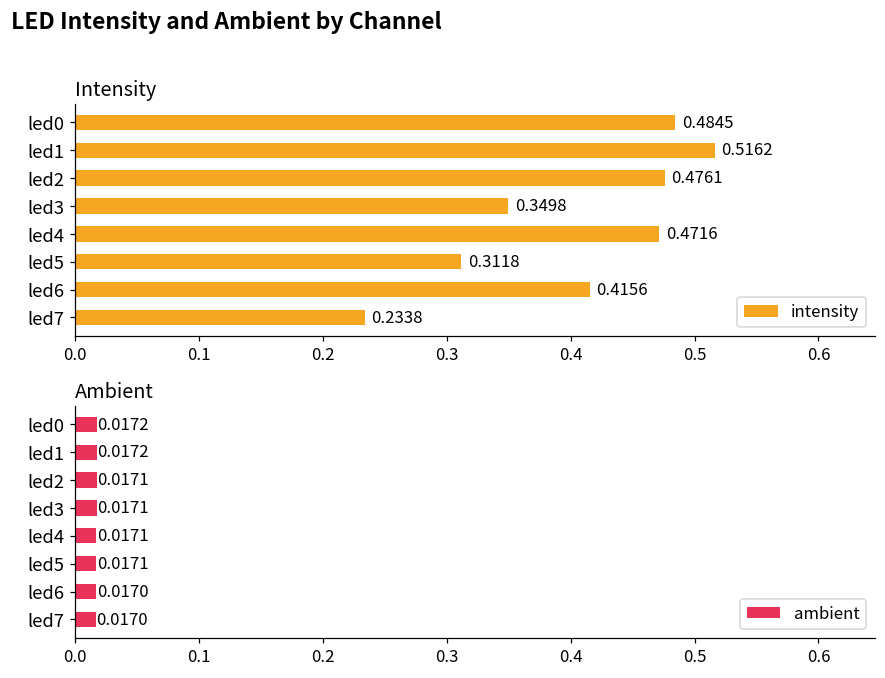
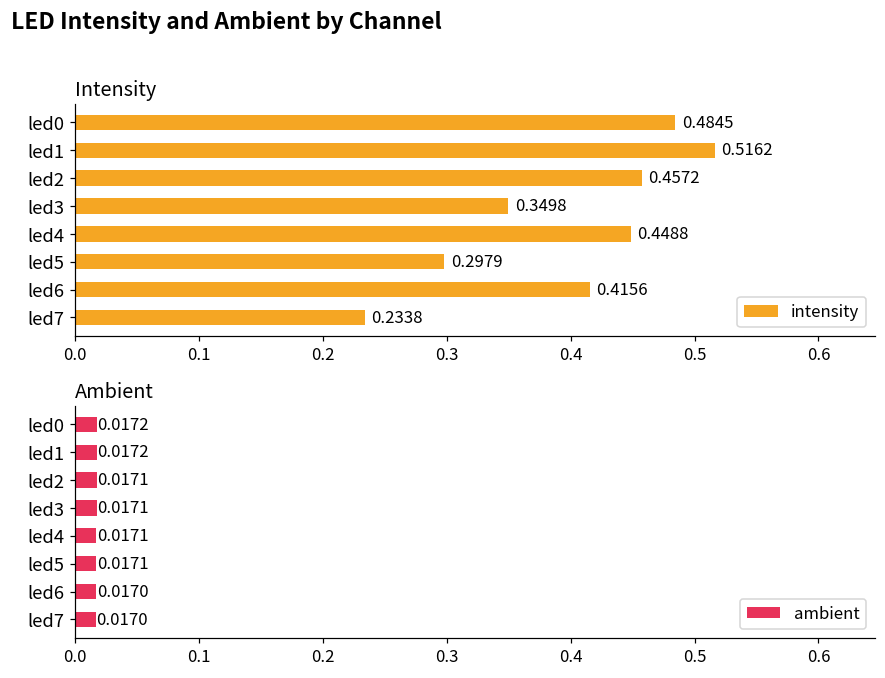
  {
    "Intensity": {
      "led0": 0.4845,
      "led1": 0.5162,
-     "led2": 0.4761,
+     "led2": 0.4572,
      "led3": 0.3498,
-     "led4": 0.4716,
-     "led5": 0.3118,
+     "led4": 0.4488,
+     "led5": 0.2979,
      "led6": 0.4156,
      "led7": 0.2338
    },
    "Ambient": {
      "led0": 0.0172,
      "led1": 0.0172,
      "led2": 0.0171,
      "led3": 0.0171,
      "led4": 0.0171,
      "led5": 0.0171,
      "led6": 0.0170,
      "led7": 0.0170
    }
  }
